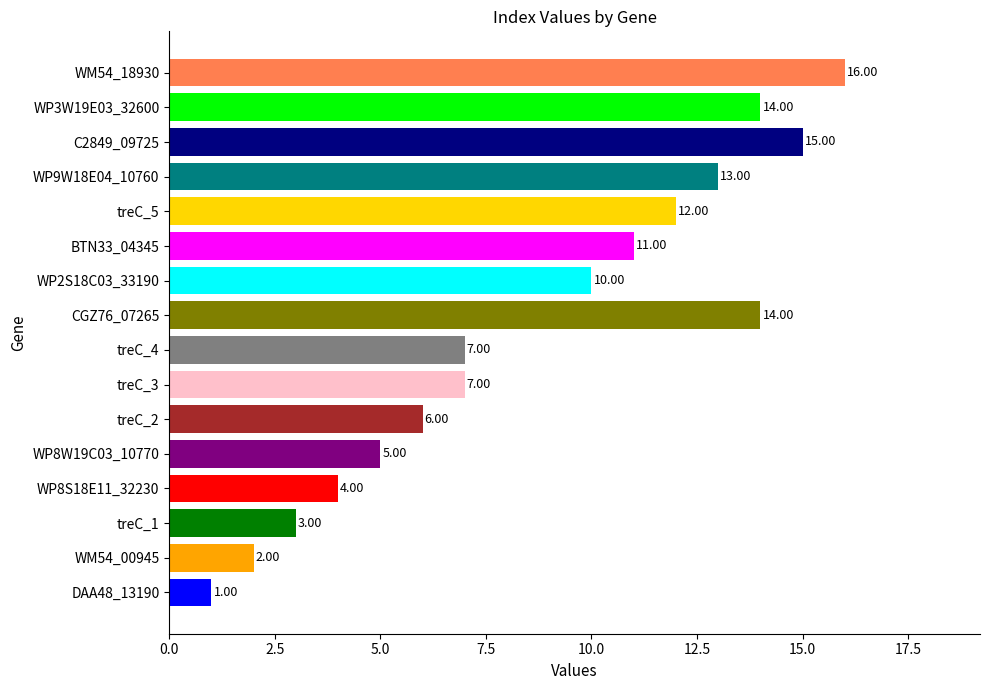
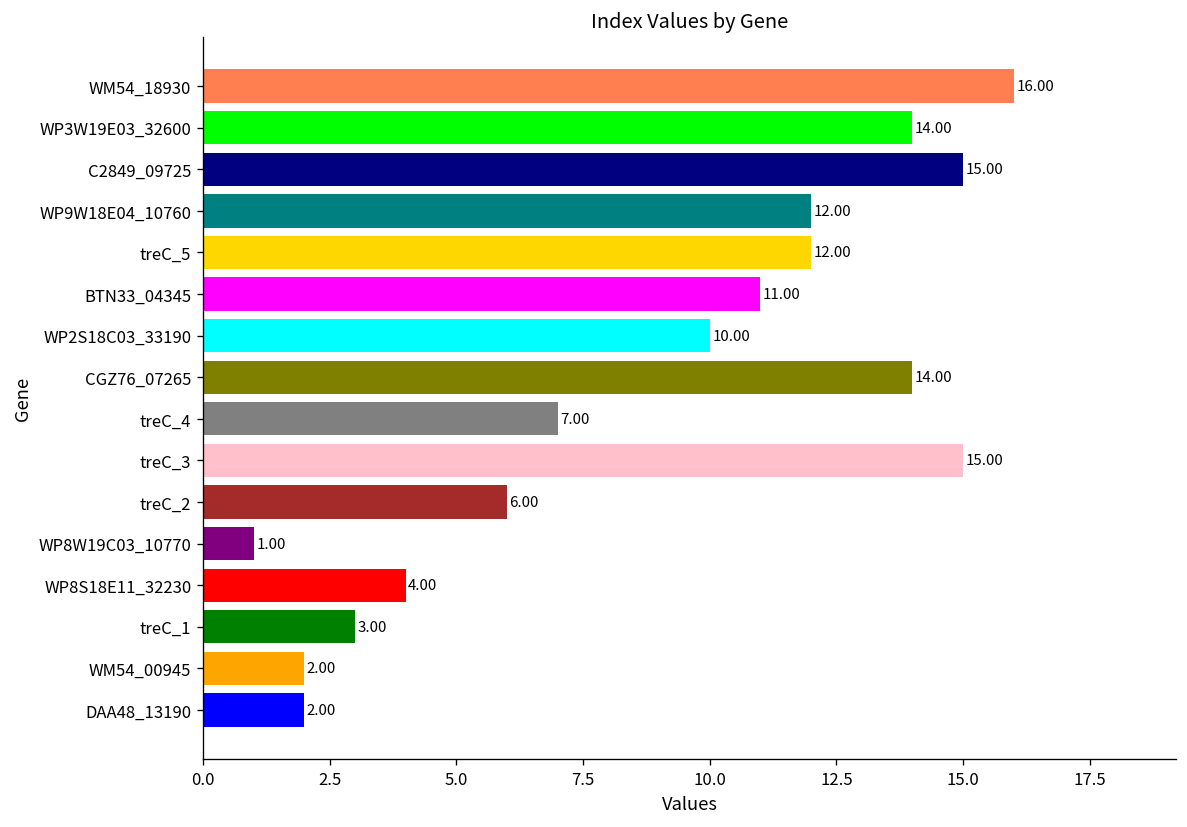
  {
    "WM54_18930": 16.00,
    "WP3W19E03_32600": 14.00,
    "C2849_09725": 15.00,
-   "WP9W18E04_10760": 13.00,
+   "WP9W18E04_10760": 12.00,
    "treC_5": 12.00,
    "BTN33_04345": 11.00,
    "WP2S18C03_33190": 10.00,
    "CGZ76_07265": 14.00,
    "treC_4": 7.00,
-   "treC_3": 7.00,
+   "treC_3": 15.00,
    "treC_2": 6.00,
-   "WP8W19C03_10770": 5.00,
+   "WP8W19C03_10770": 1.00,
    "WP8S18E11_32230": 4.00,
    "treC_1": 3.00,
    "WM54_00945": 2.00,
-   "DAA48_13190": 1.00
+   "DAA48_13190": 2.00
  }
